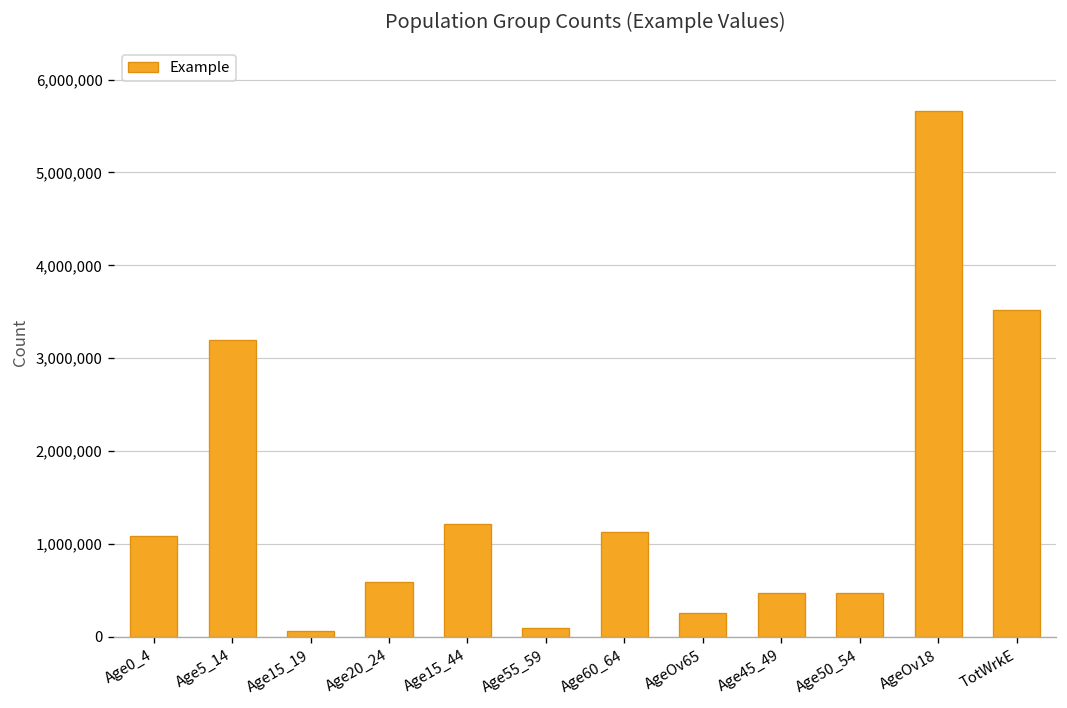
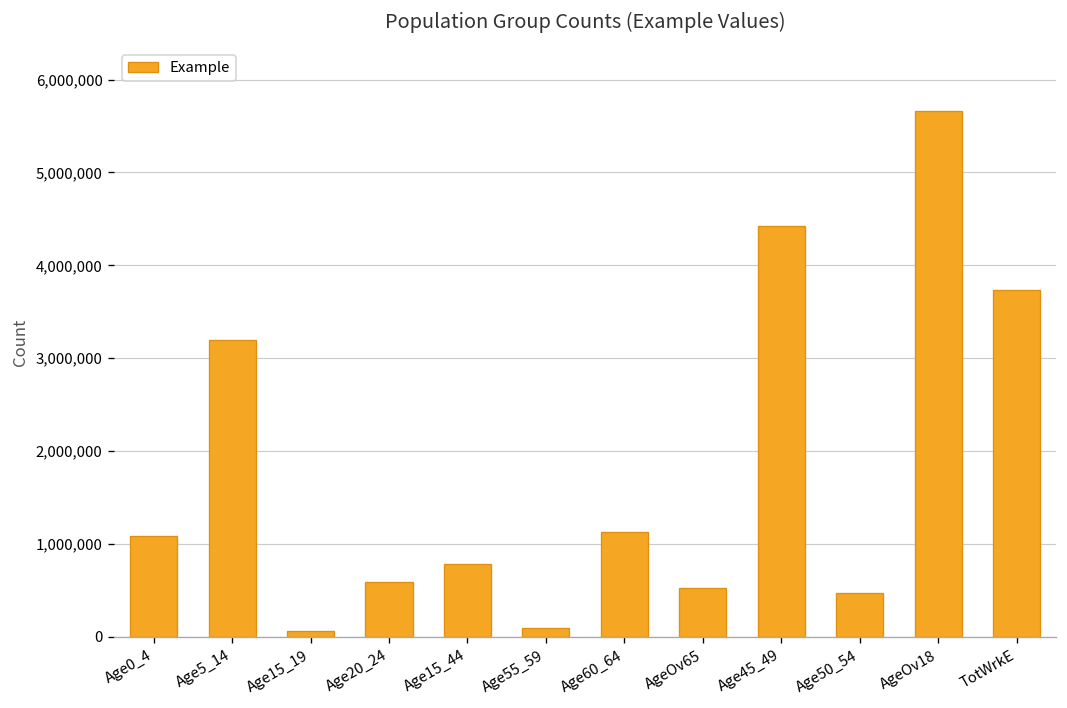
  {
    "Age0_4": "1,100,000",
    "Age5_14": "3,200,000",
    "Age15_19": "100,000",
    "Age20_24": "600,000",
-   "Age15_44": "1,200,000",
+   "Age15_44": "800,000",
    "Age55_59": "100,000",
    "Age60_64": "1,100,000",
-   "AgeOv65": "300,000",
-   "Age45_49": "500,000",
+   "AgeOv65": "500,000",
+   "Age45_49": "4,400,000",
    "Age50_54": "500,000",
    "AgeOv18": "5,700,000",
-   "TotWrkE": "3,500,000"
+   "TotWrkE": "3,700,000"
  }
